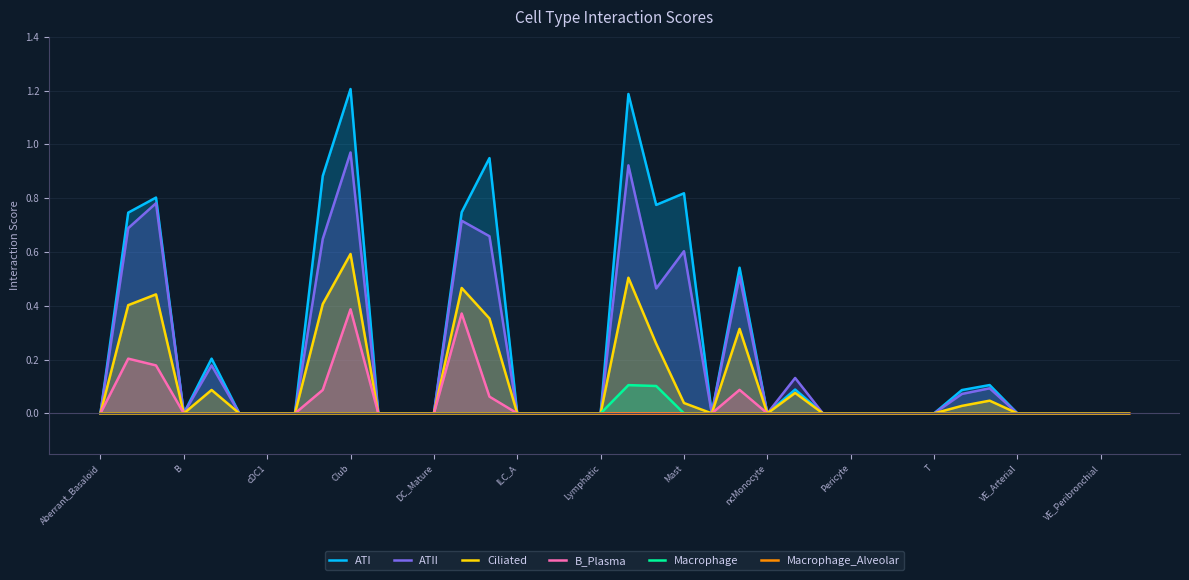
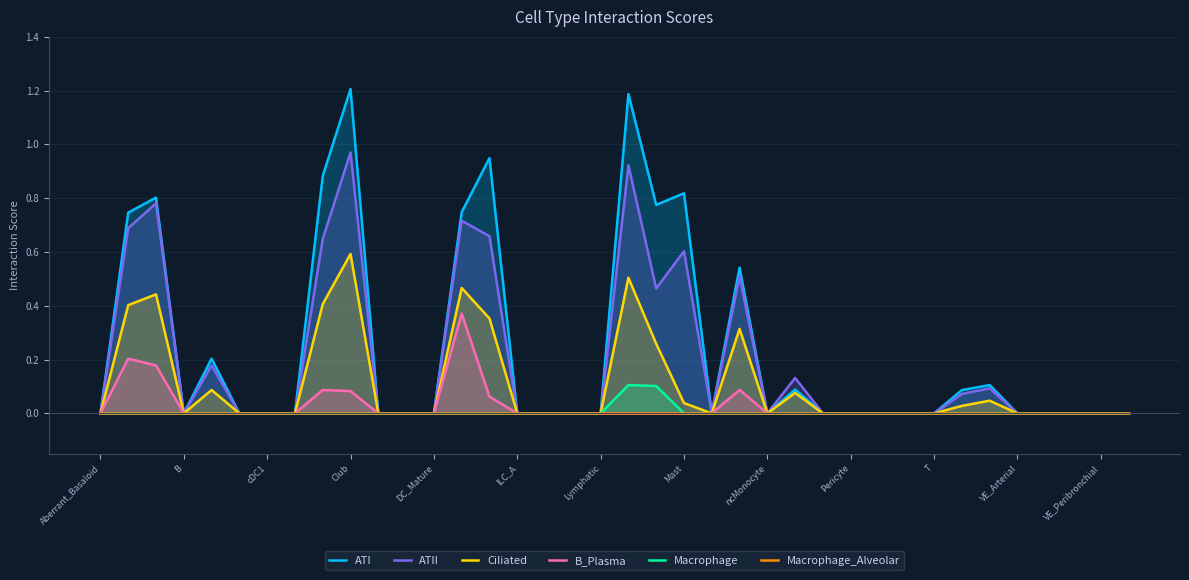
  {
    "ATI": {
      "Club": 1.21,
      "Mast": 0.82
    },
    "ATII": {
      "Club": 0.97,
      "Mast": 0.60
    },
    "Ciliated": {
      "Club": 0.59,
      "Mast": 0.04
    },
    "B_Plasma": {
-     "Club": 0.39
+     "Club": 0.08
    }
  }
